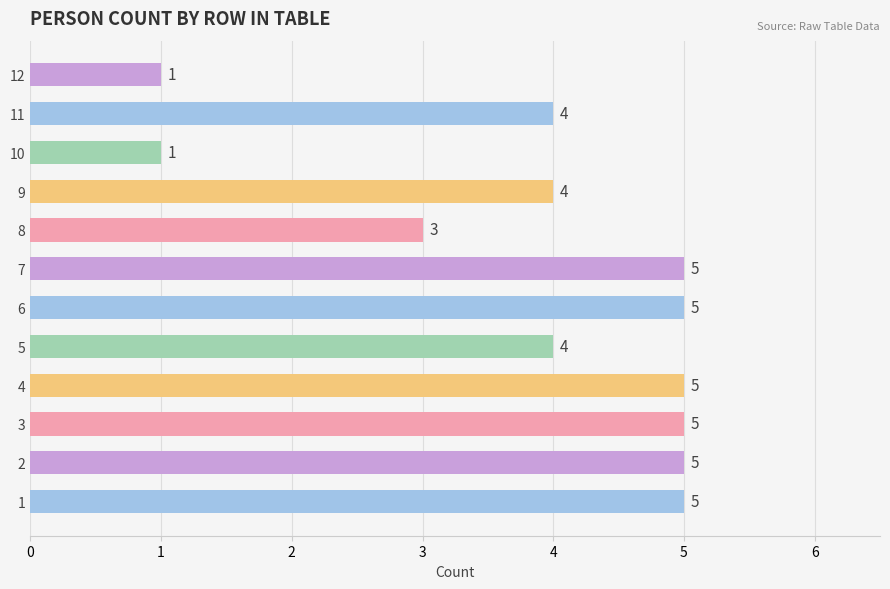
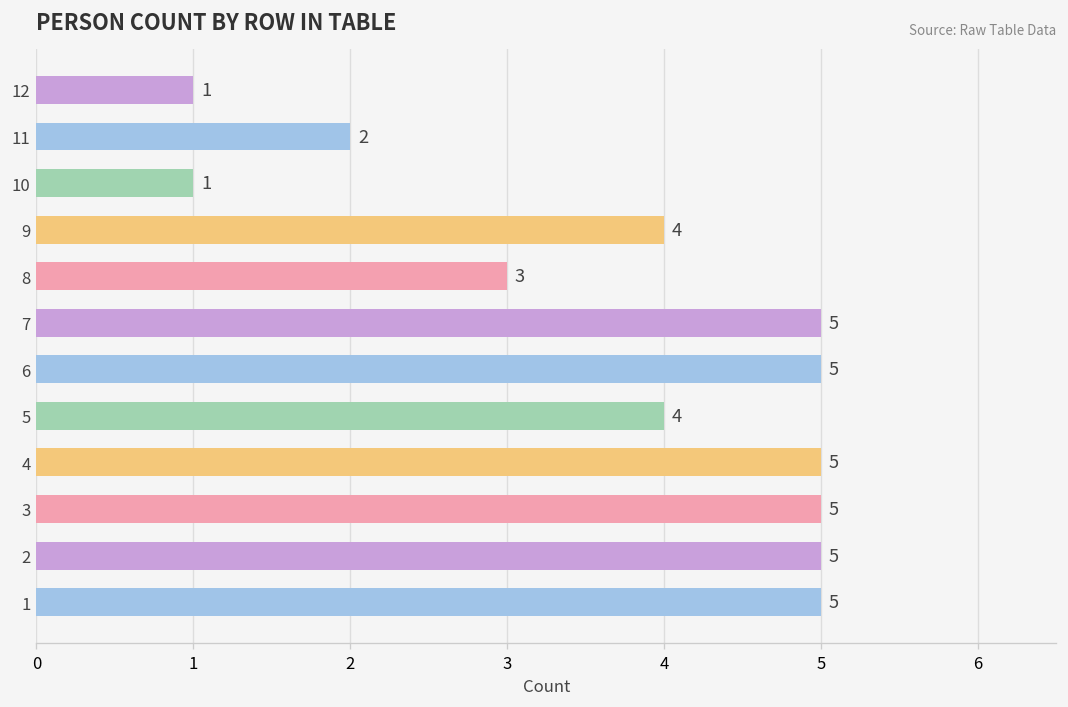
  {
    "12": 1,
-   "11": 4,
+   "11": 2,
    "10": 1,
    "9": 4,
    "8": 3,
    "7": 5,
    "6": 5,
    "5": 4,
    "4": 5,
    "3": 5,
    "2": 5,
    "1": 5
  }
